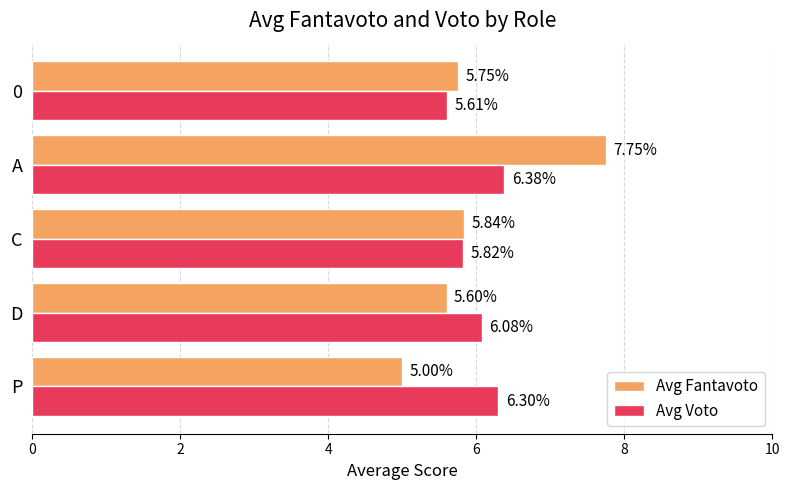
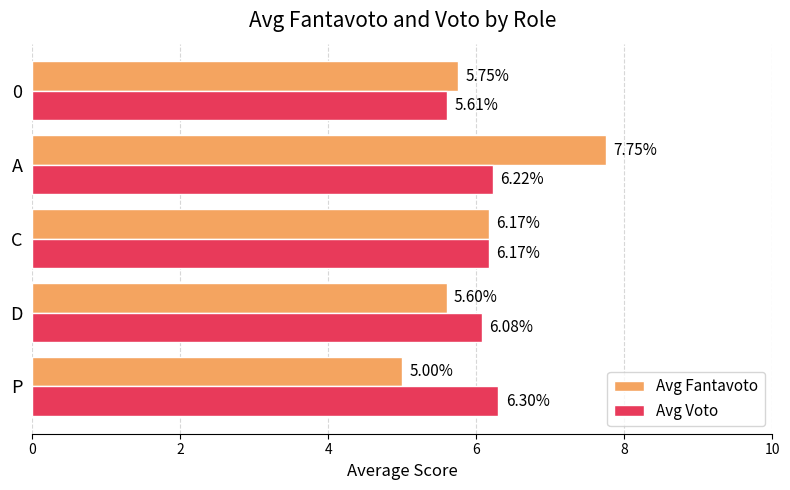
  {
    "Avg Fantavoto": {
      "0": "5.75%",
      "A": "7.75%",
-     "C": "5.84%",
+     "C": "6.17%",
      "D": "5.60%",
      "P": "5.00%"
    },
    "Avg Voto": {
      "0": "5.61%",
-     "A": "6.38%",
-     "C": "5.82%",
+     "A": "6.22%",
+     "C": "6.17%",
      "D": "6.08%",
      "P": "6.30%"
    }
  }
